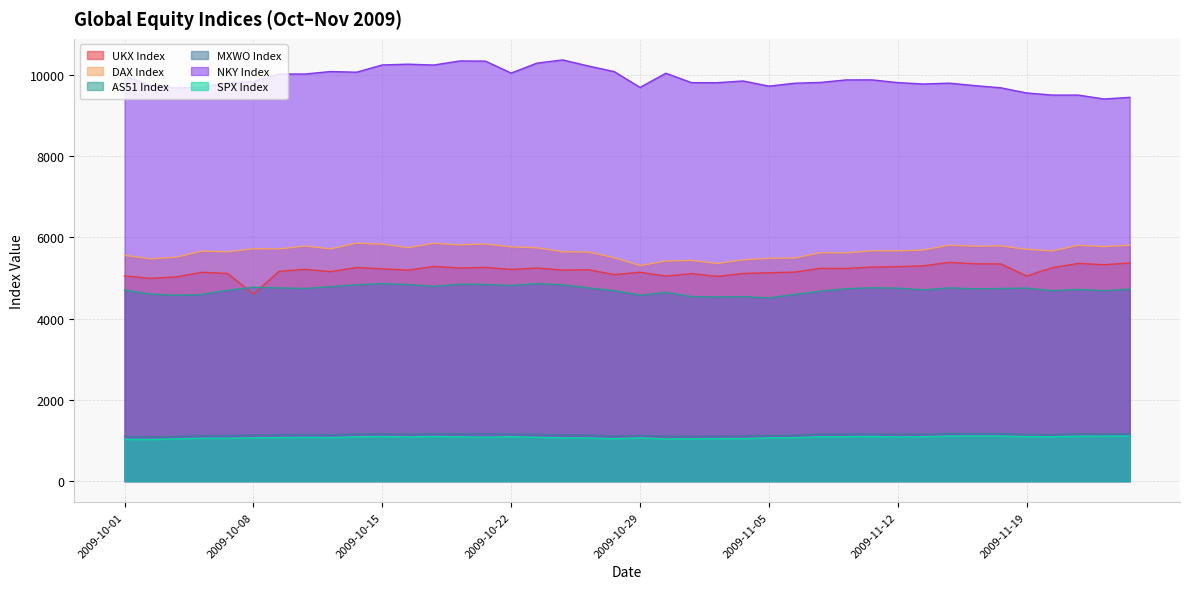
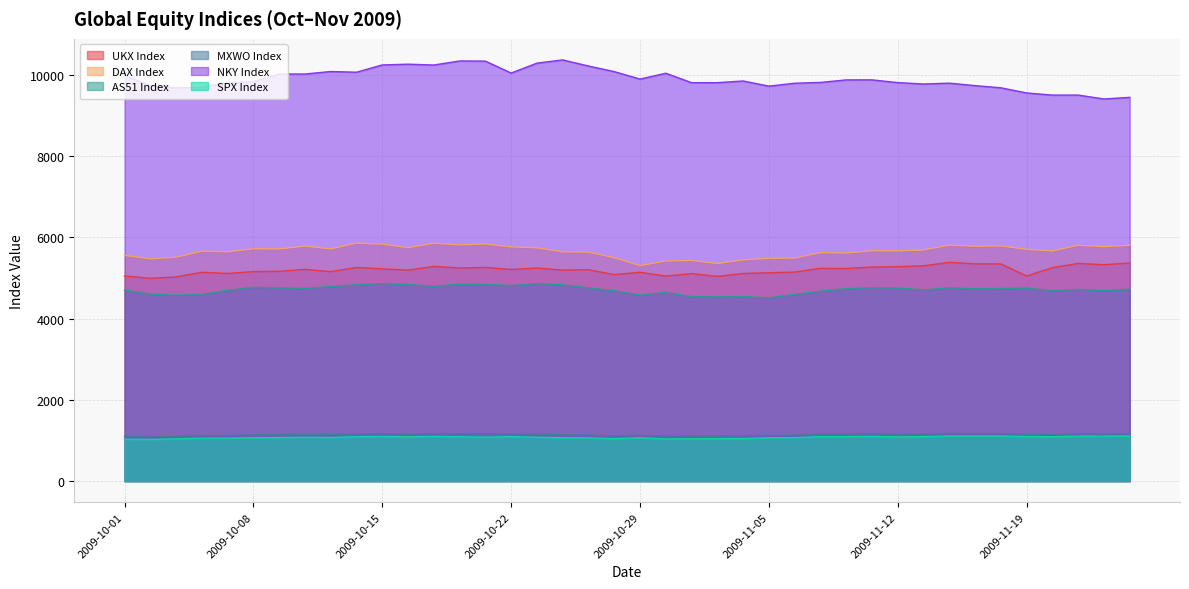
  {
    "UKX Index": {
      "2009-10-01": 5000,
-     "2009-10-08": 4600,
+     "2009-10-08": 5200,
      "2009-10-15": 5200,
      "2009-10-22": 5200,
      "2009-10-29": 5100,
      "2009-11-05": 5100,
      "2009-11-12": 5300,
      "2009-11-19": 5000
    },
    "DAX Index": {
      "2009-10-01": 5600,
      "2009-10-08": 5700,
      "2009-10-15": 5800,
      "2009-10-22": 5800,
      "2009-10-29": 5300,
      "2009-11-05": 5500,
      "2009-11-12": 5700,
      "2009-11-19": 5700
    },
    "NKY Index": {
      "2009-10-15": 10200,
      "2009-10-22": 10000,
-     "2009-10-29": 9700,
+     "2009-10-29": 9900,
      "2009-11-05": 9700,
      "2009-11-12": 9800,
      "2009-11-19": 9500
    }
  }
